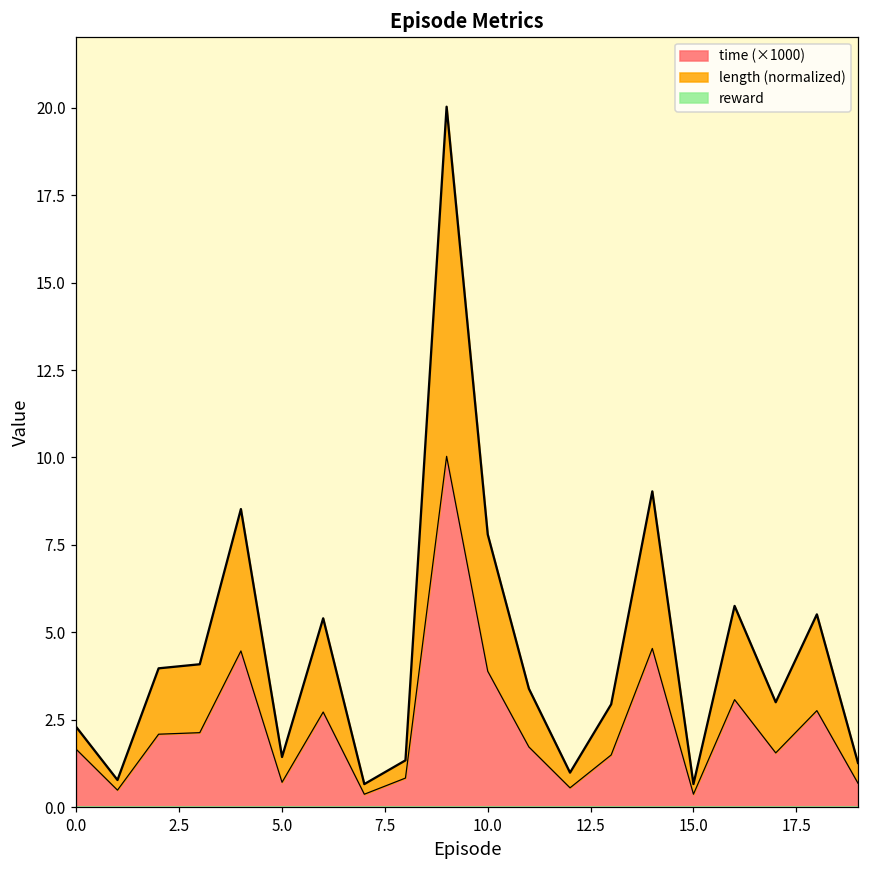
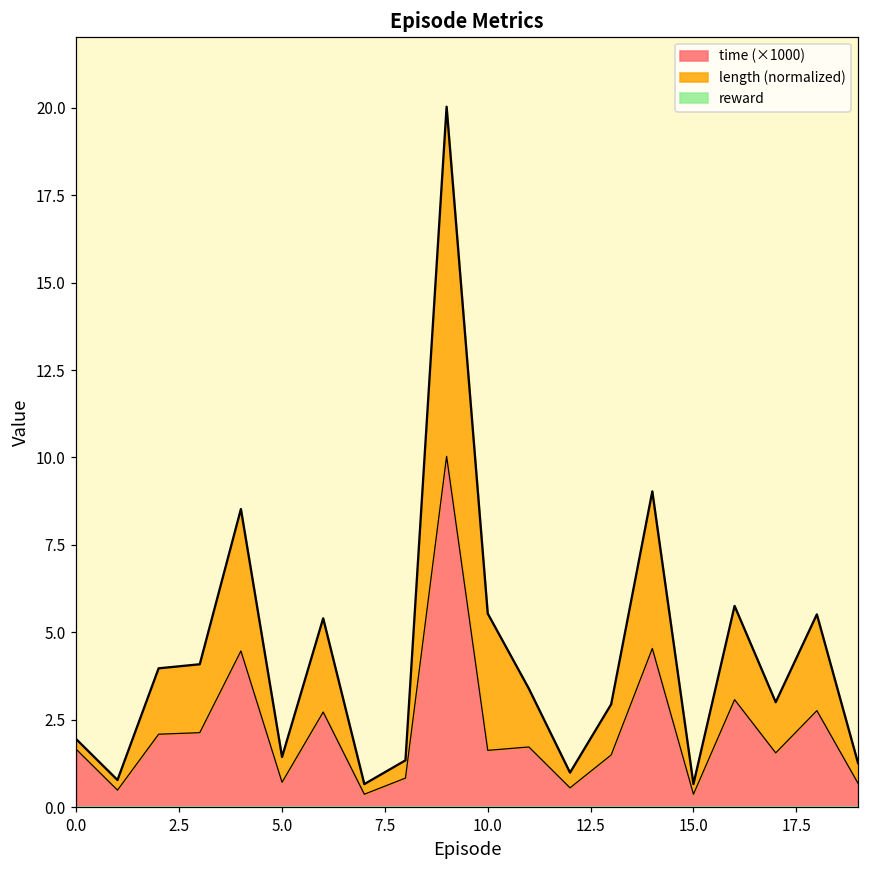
  {
    "time (×1000)": {
      "0.0": 1.7,
      "5.0": 0.7,
-     "10.0": 3.9,
+     "10.0": 1.6,
      "15.0": 0.4
    },
    "length (normalized)": {
-     "0.0": 0.6,
+     "0.0": 0.3,
      "5.0": 0.7,
      "10.0": 3.9,
      "15.0": 0.3
    },
    "reward": {
      "0.0": 0.0,
      "5.0": 0.0,
      "10.0": 0.0,
      "15.0": 0.0
    }
  }
